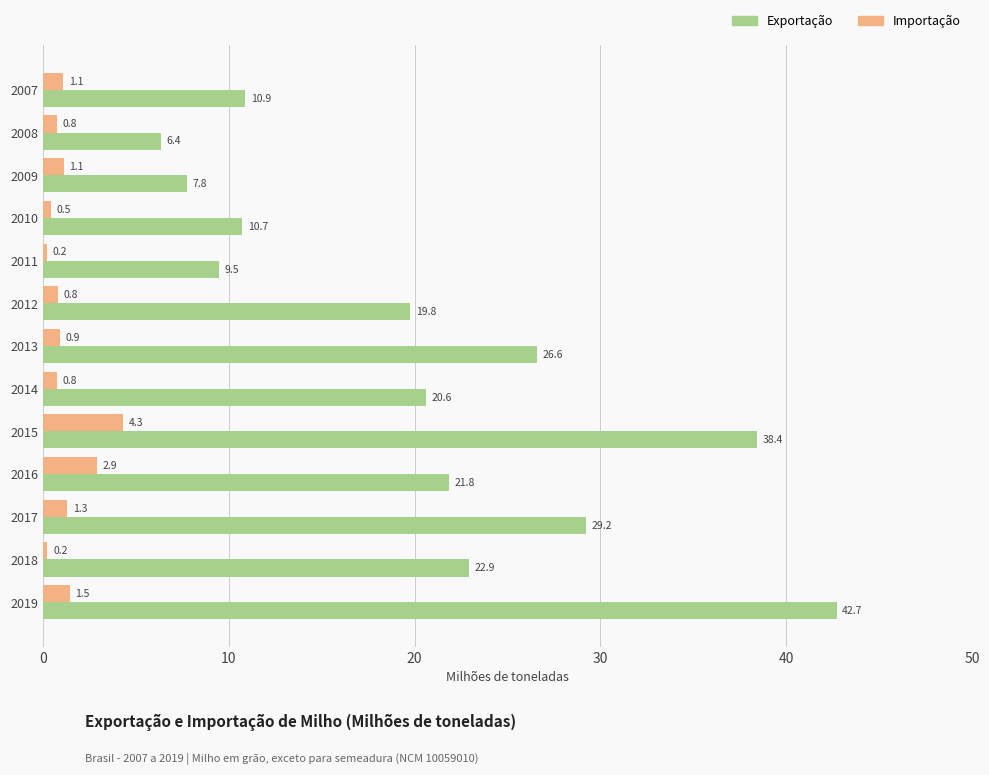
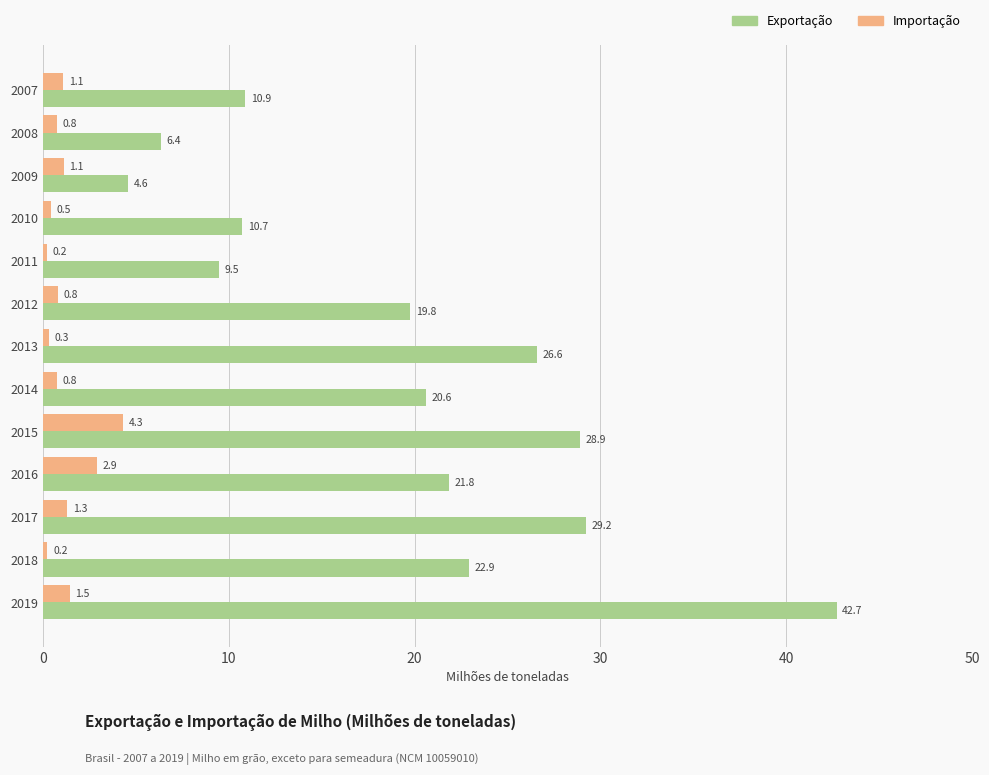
  {
    "Exportação": {
      "2007": 10.9,
      "2008": 6.4,
-     "2009": 7.8,
+     "2009": 4.6,
      "2010": 10.7,
      "2011": 9.5,
      "2012": 19.8,
      "2013": 26.6,
      "2014": 20.6,
-     "2015": 38.4,
+     "2015": 28.9,
      "2016": 21.8,
      "2017": 29.2,
      "2018": 22.9,
      "2019": 42.7
    },
    "Importação": {
      "2007": 1.1,
      "2008": 0.8,
      "2009": 1.1,
      "2010": 0.5,
      "2011": 0.2,
      "2012": 0.8,
-     "2013": 0.9,
+     "2013": 0.3,
      "2014": 0.8,
      "2015": 4.3,
      "2016": 2.9,
      "2017": 1.3,
      "2018": 0.2,
      "2019": 1.5
    }
  }
